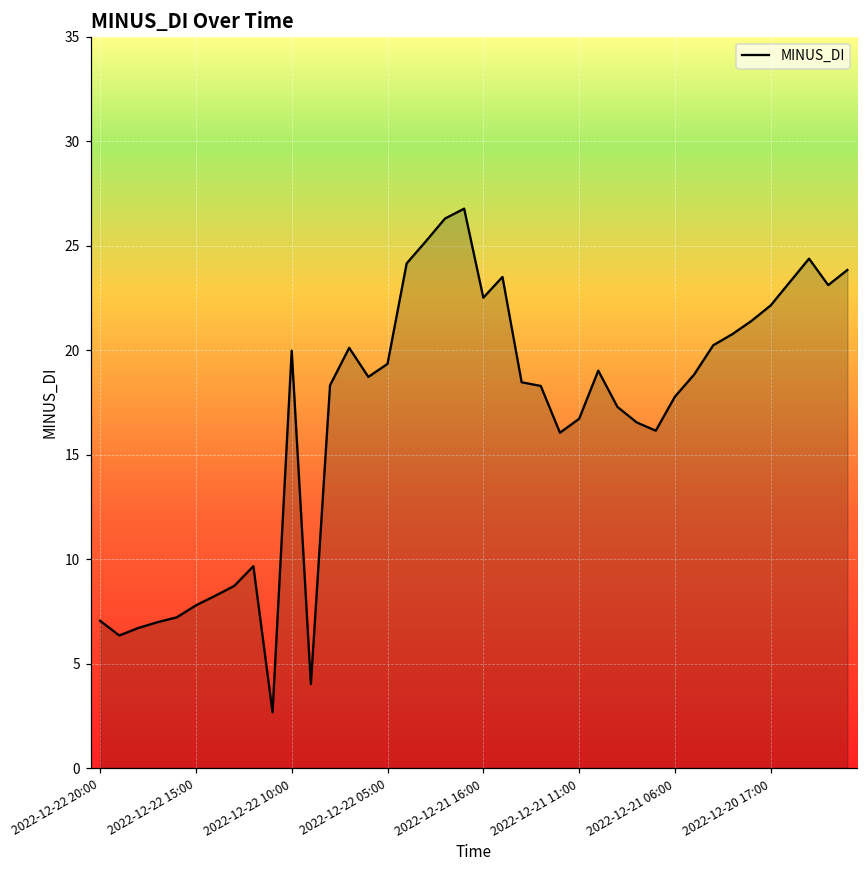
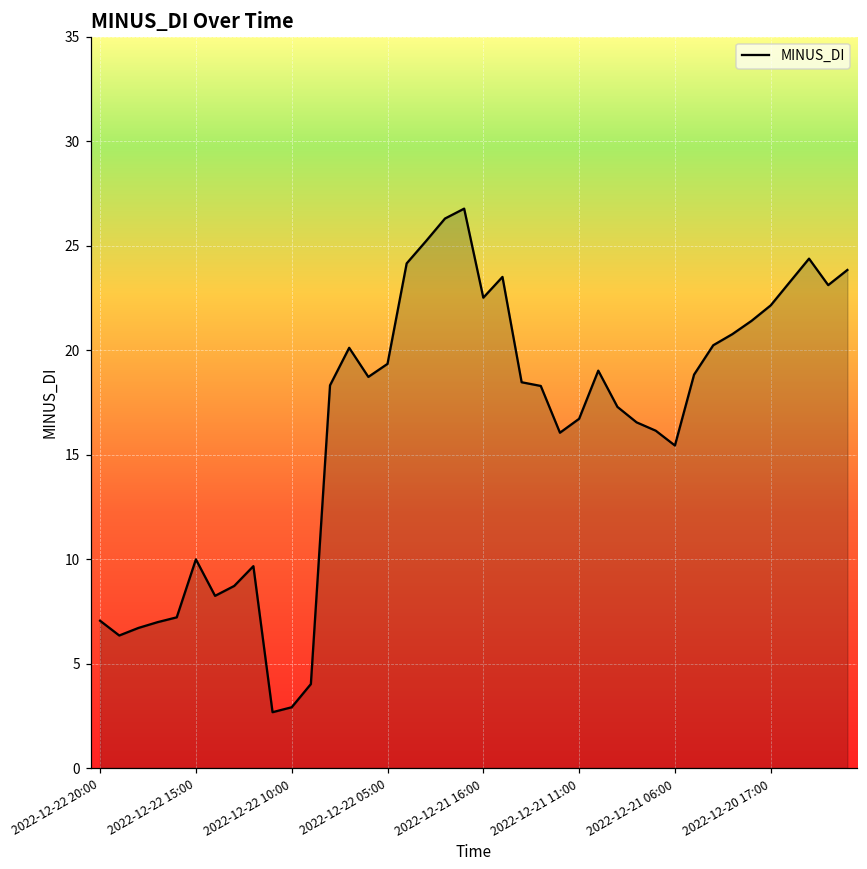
  {
    "2022-12-22 20:00": 7.0,
-   "2022-12-22 15:00": 7.8,
-   "2022-12-22 10:00": 20.0,
+   "2022-12-22 15:00": 10.0,
+   "2022-12-22 10:00": 2.9,
    "2022-12-22 05:00": 19.3,
    "2022-12-21 16:00": 22.5,
    "2022-12-21 11:00": 16.7,
-   "2022-12-21 06:00": 17.8,
+   "2022-12-21 06:00": 15.4,
    "2022-12-20 17:00": 22.1
  }
